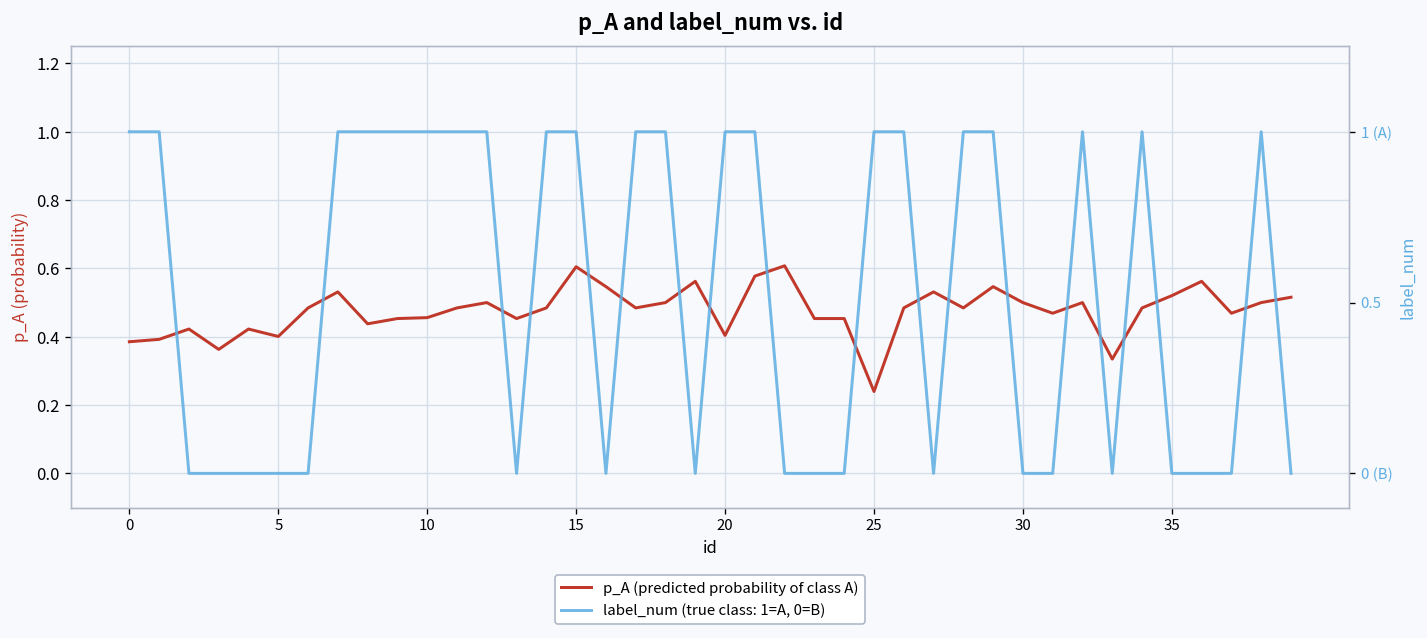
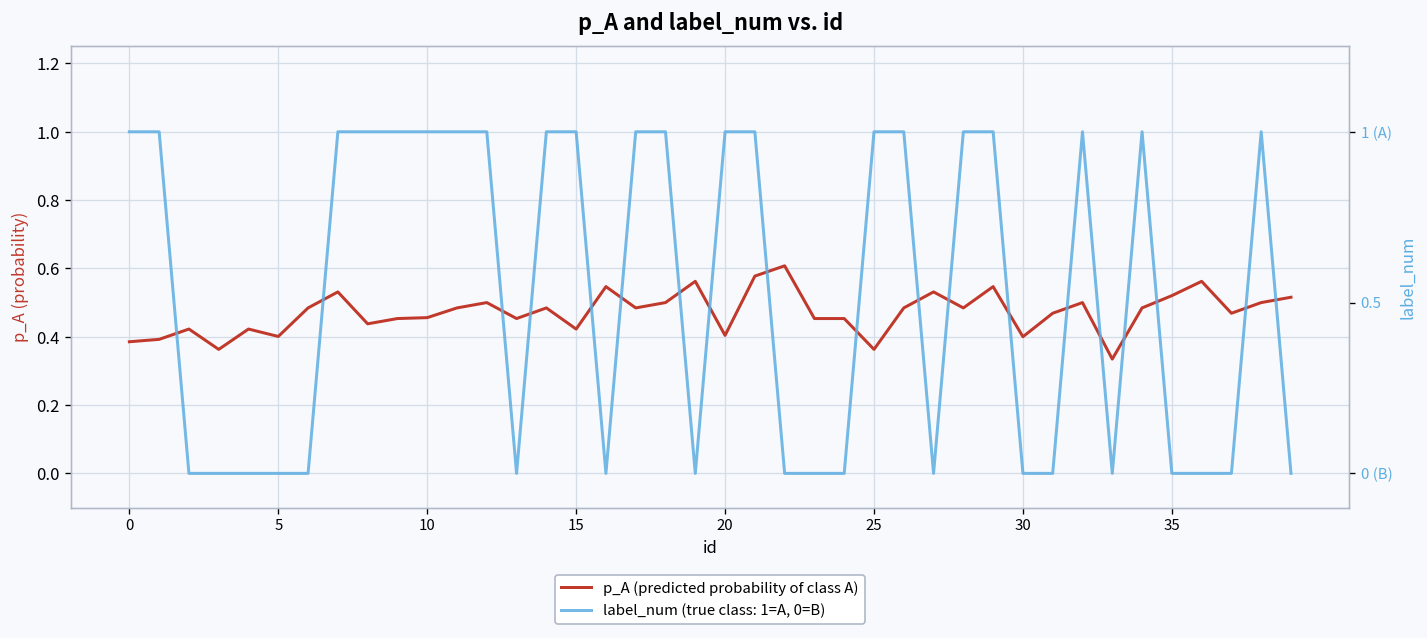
  {
    "p_A (predicted probability of class A)": {
      "0": 0.39,
      "5": 0.40,
      "10": 0.46,
-     "15": 0.60,
+     "15": 0.42,
      "20": 0.40,
-     "25": 0.24,
-     "30": 0.5,
+     "25": 0.36,
+     "30": 0.4,
      "35": 0.52
    },
    "label_num (true class: 1=A, 0=B)": {
      "0": 1.00,
      "5": 0.00,
      "10": 1.00,
      "15": 1.00,
      "20": 1.00,
      "25": 1.00,
      "30": 0.00,
      "35": 0.00
    }
  }
